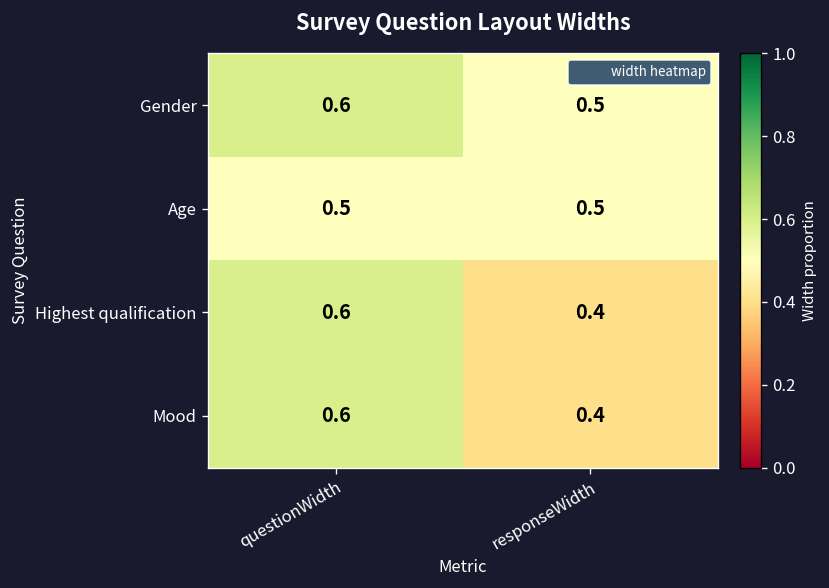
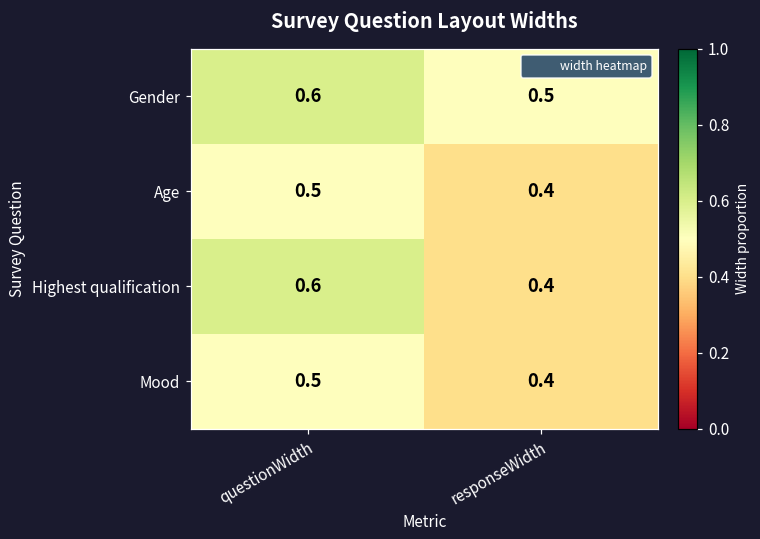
  {
    "Gender": {
      "questionWidth": 0.6,
      "responseWidth": 0.5
    },
    "Age": {
      "questionWidth": 0.5,
-     "responseWidth": 0.5
+     "responseWidth": 0.4
    },
    "Highest qualification": {
      "questionWidth": 0.6,
      "responseWidth": 0.4
    },
    "Mood": {
-     "questionWidth": 0.6,
+     "questionWidth": 0.5,
      "responseWidth": 0.4
    }
  }
